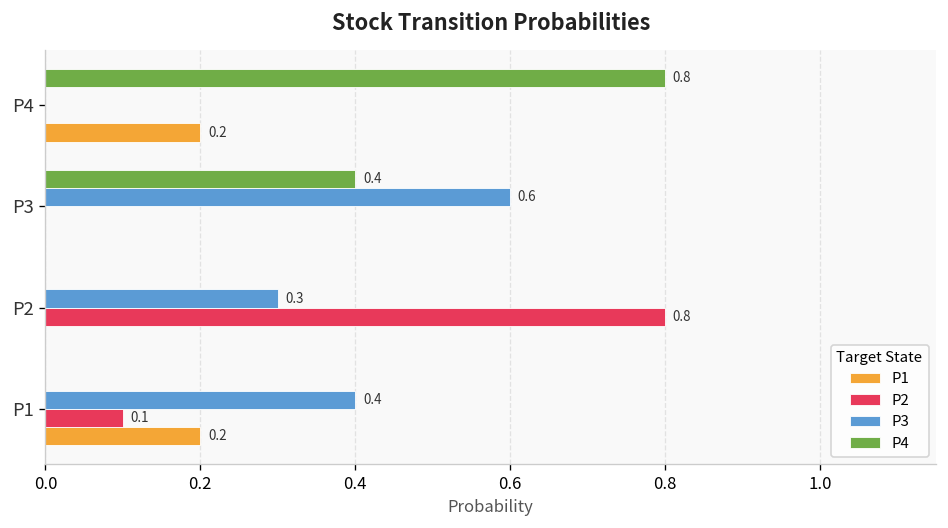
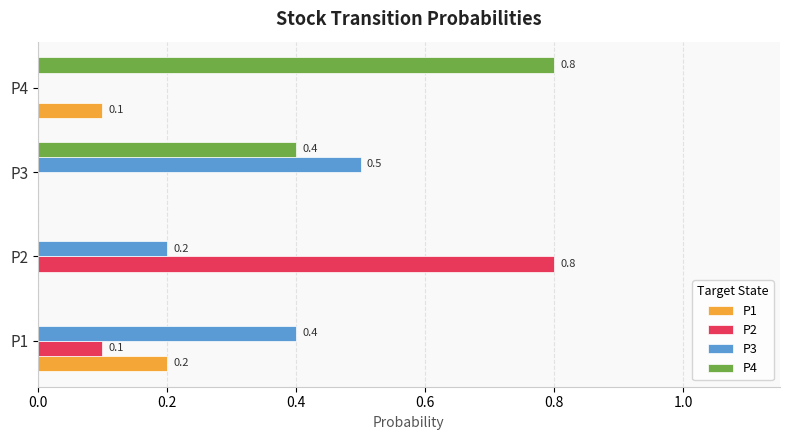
  {
    "P1": {
-     "P4": 0.2,
+     "P4": 0.1,
      "P1": 0.2
    },
    "P2": {
      "P2": 0.8,
      "P1": 0.1
    },
    "P3": {
-     "P3": 0.6,
-     "P2": 0.3,
+     "P3": 0.5,
+     "P2": 0.2,
      "P1": 0.4
    },
    "P4": {
      "P4": 0.8,
      "P3": 0.4
    }
  }
